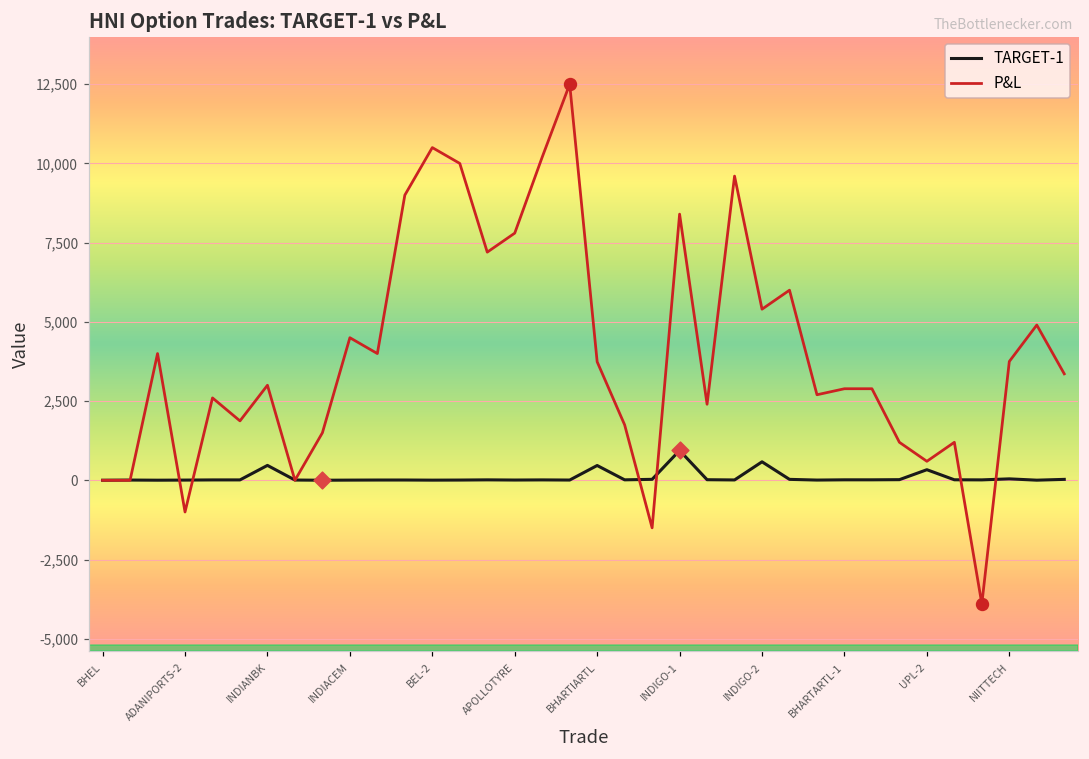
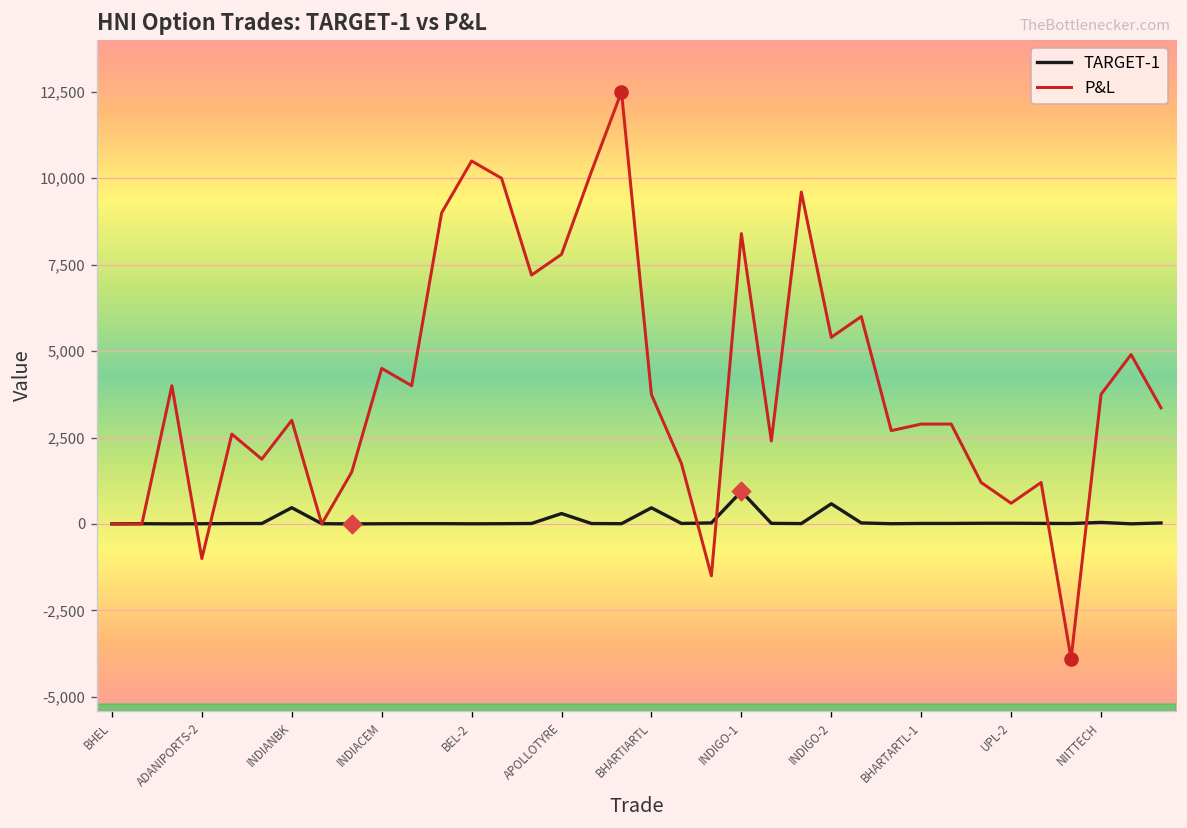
  {
    "TARGET-1": {
      "ADANIPORTS-2": 0,
      "INDIANBK": 500,
      "INDIACEM": 0,
      "BEL-2": 0,
-     "APOLLOTYRE": 0,
+     "APOLLOTYRE": 300,
      "BHARTIARTL": 500,
      "INDIGO-2": 600,
      "BHARTARTL-1": 0,
-     "UPL-2": 300,
+     "UPL-2": 0,
      "NIITTECH": 0
    }
  }
